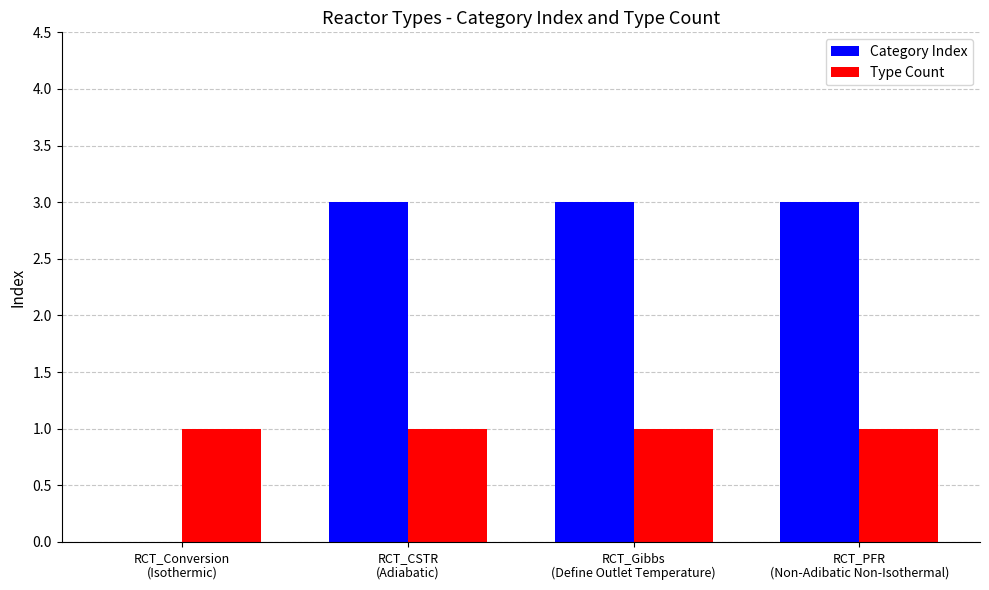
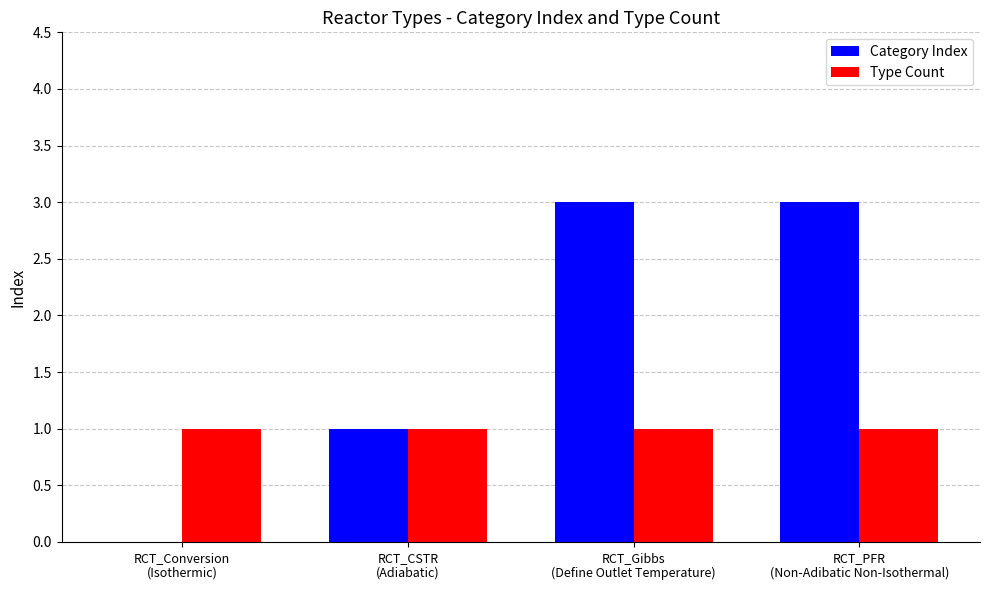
  {
    "Category Index": {
      "RCT_Conversion (Isothermic)": 0,
-     "RCT_CSTR (Adiabatic)": 3,
+     "RCT_CSTR (Adiabatic)": 1,
      "RCT_Gibbs (Define Outlet Temperature)": 3,
      "RCT_PFR (Non-Adibatic Non-Isothermal)": 3
    },
    "Type Count": {
      "RCT_Conversion (Isothermic)": 1,
      "RCT_CSTR (Adiabatic)": 1,
      "RCT_Gibbs (Define Outlet Temperature)": 1,
      "RCT_PFR (Non-Adibatic Non-Isothermal)": 1
    }
  }
